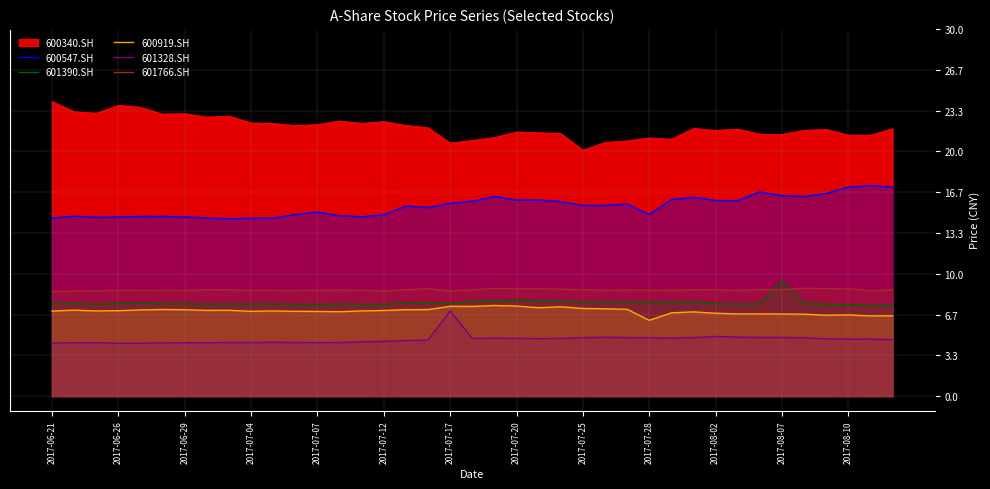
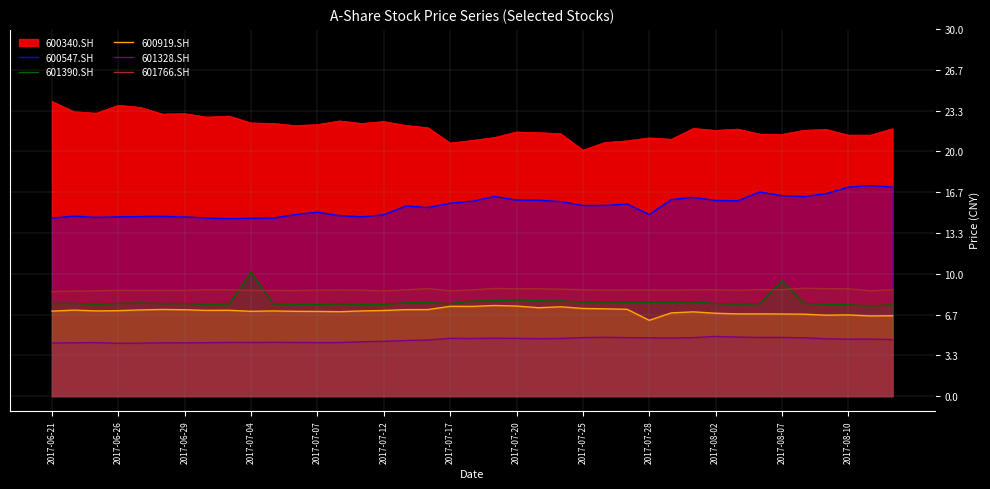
  {
    "600340.SH": {
      "2017-06-21": 24.1,
      "2017-06-26": 23.8,
      "2017-06-29": 23.1,
      "2017-07-04": 22.3,
      "2017-07-07": 22.2,
      "2017-07-12": 22.4,
      "2017-07-17": 20.7,
      "2017-07-20": 21.6,
      "2017-07-25": 20.1,
      "2017-07-28": 21.1,
      "2017-08-02": 21.7,
      "2017-08-07": 21.4,
      "2017-08-10": 21.3
    },
    "600547.SH": {
      "2017-06-21": 14.5,
      "2017-06-26": 14.6,
      "2017-06-29": 14.6,
      "2017-07-04": 14.5,
      "2017-07-07": 15.0,
      "2017-07-12": 14.8,
      "2017-07-17": 15.8,
      "2017-07-20": 16.0,
      "2017-07-25": 15.6,
      "2017-07-28": 14.8,
      "2017-08-02": 16.0,
      "2017-08-07": 16.4,
      "2017-08-10": 17.1
    },
    "601390.SH": {
      "2017-06-21": 7.6,
      "2017-06-26": 7.6,
      "2017-06-29": 7.6,
-     "2017-07-04": 7.5,
+     "2017-07-04": 10.1,
      "2017-07-07": 7.5,
      "2017-07-12": 7.5,
      "2017-07-17": 7.5,
      "2017-07-20": 7.9,
      "2017-07-25": 7.7,
      "2017-07-28": 7.7,
      "2017-08-02": 7.6,
      "2017-08-07": 9.4,
      "2017-08-10": 7.5
    },
    "600919.SH": {
      "2017-06-21": 6.9,
      "2017-06-26": 7.0,
      "2017-06-29": 7.1,
      "2017-07-04": 6.9,
      "2017-07-07": 6.9,
      "2017-07-12": 7.0,
      "2017-07-17": 7.3,
      "2017-07-20": 7.4,
      "2017-07-25": 7.2,
      "2017-07-28": 6.2,
      "2017-08-02": 6.8,
      "2017-08-07": 6.7,
      "2017-08-10": 6.6
    },
    "601328.SH": {
      "2017-06-21": 4.3,
      "2017-06-26": 4.3,
      "2017-06-29": 4.4,
      "2017-07-04": 4.4,
      "2017-07-07": 4.4,
      "2017-07-12": 4.5,
-     "2017-07-17": 7.0,
+     "2017-07-17": 4.7,
      "2017-07-20": 4.7,
      "2017-07-25": 4.8,
      "2017-07-28": 4.8,
      "2017-08-02": 4.9,
      "2017-08-07": 4.8,
      "2017-08-10": 4.7
    },
    "601766.SH": {
      "2017-06-21": 8.5,
      "2017-06-26": 8.6,
      "2017-06-29": 8.6,
      "2017-07-04": 8.6,
      "2017-07-07": 8.7,
      "2017-07-12": 8.6,
      "2017-07-17": 8.6,
      "2017-07-20": 8.8,
      "2017-07-25": 8.7,
      "2017-07-28": 8.7,
      "2017-08-02": 8.7,
      "2017-08-07": 8.7,
      "2017-08-10": 8.8
    }
  }
